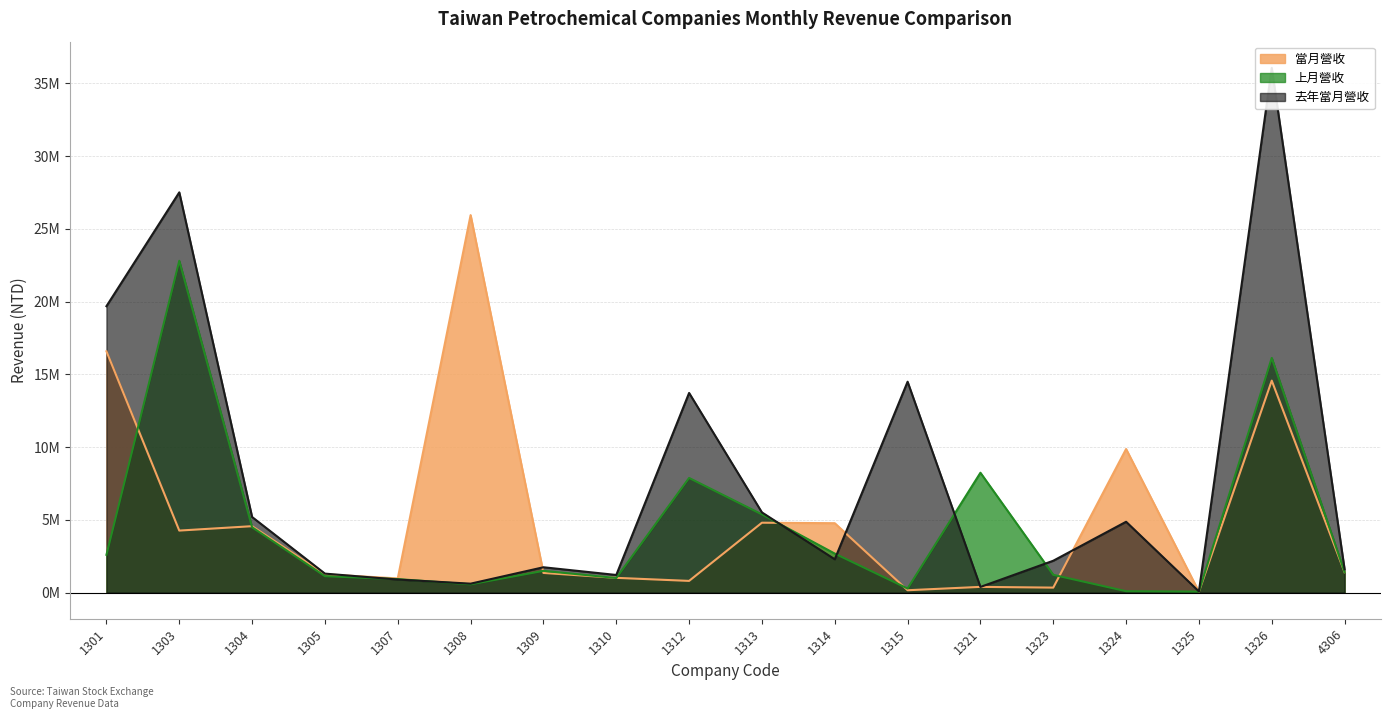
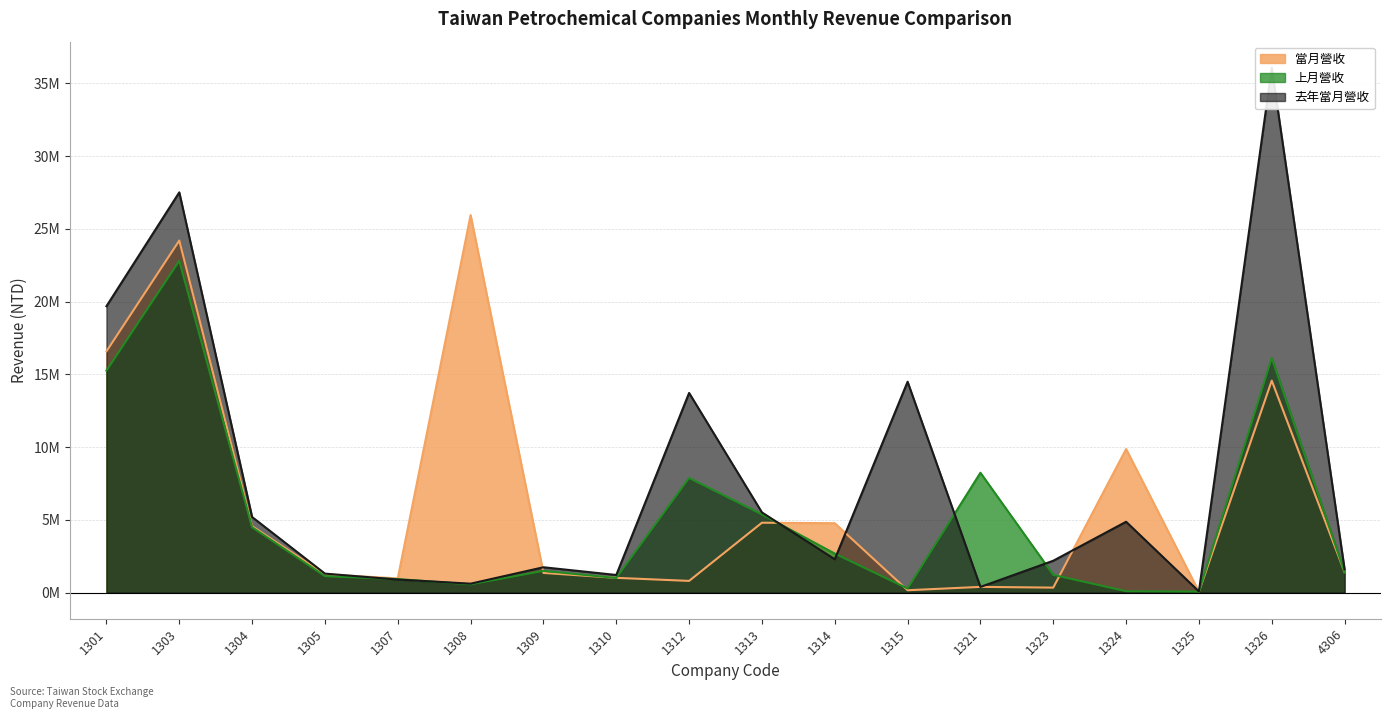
  {
    "當月營收": {
      "1301": 16600000,
-     "1303": 4300000,
+     "1303": 24200000,
      "1308": 25900000,
      "1312": 800000,
      "1313": 4800000,
      "1314": 4800000,
      "1323": 300000,
      "1324": 9900000,
      "1326": 14600000
    },
    "上月營收": {
-     "1301": 2600000,
+     "1301": 15300000,
      "1303": 22800000,
      "1312": 7900000,
      "1314": 2700000,
      "1321": 8200000,
      "1323": 1200000,
      "1324": 100000,
      "1326": 16100000
    },
    "去年當月營收": {
      "1301": 19700000,
      "1303": 27500000,
      "1304": 5200000,
      "1309": 1700000,
      "1310": 1200000,
      "1312": 13700000,
      "1314": 2300000,
      "1315": 14500000,
      "1323": 2200000,
      "1324": 4900000,
      "4306": 1600000
    }
  }
